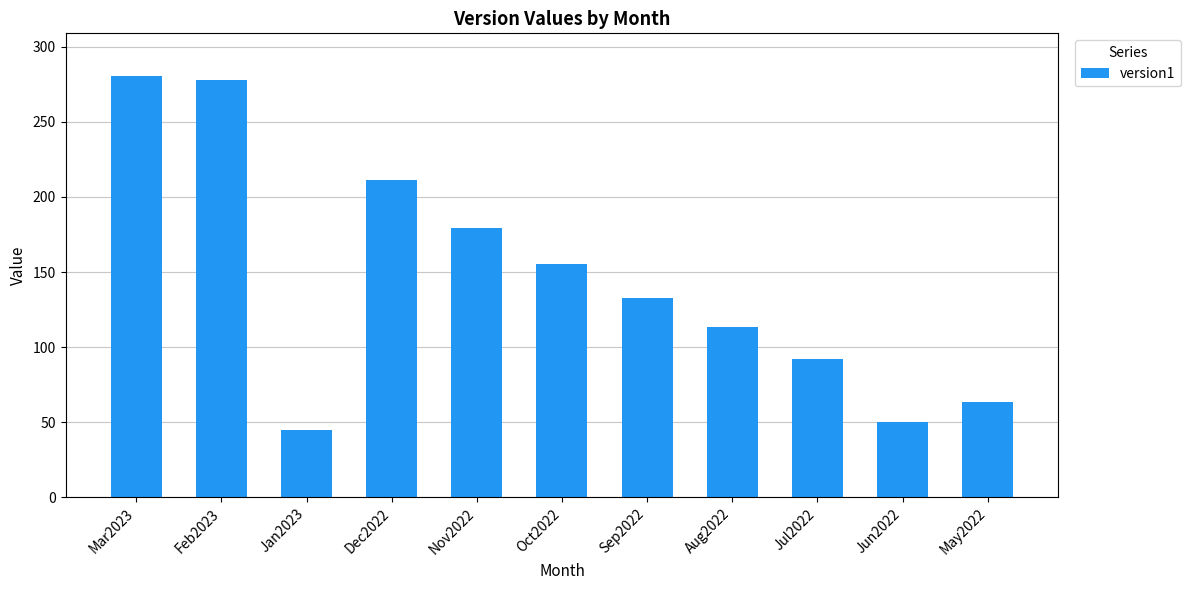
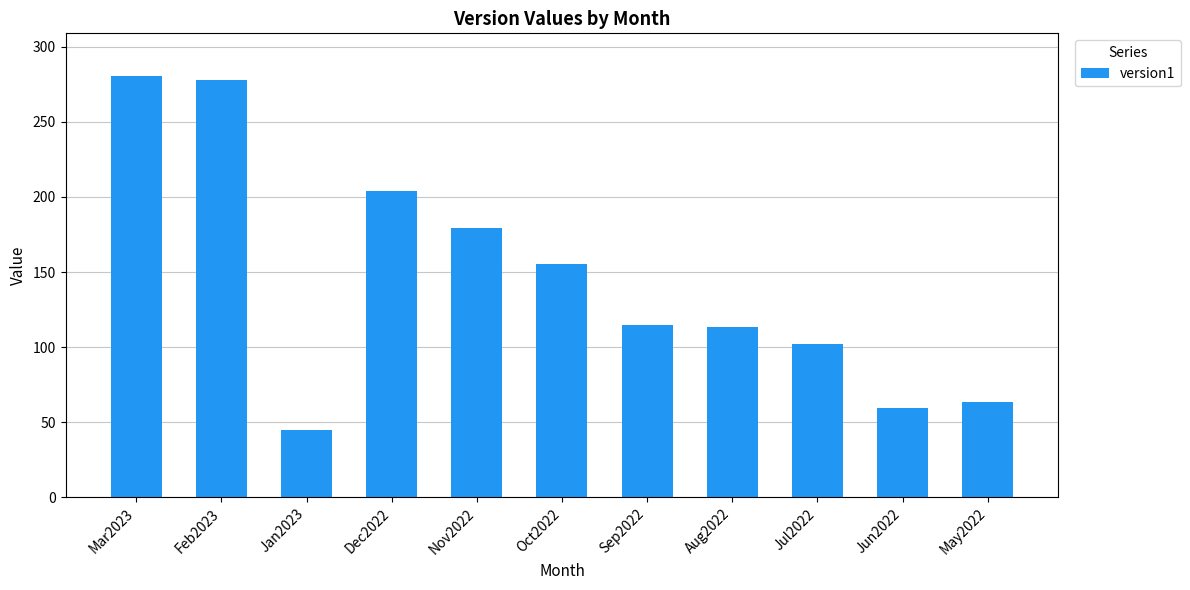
  {
    "Mar2023": 281,
    "Feb2023": 278,
    "Jan2023": 45,
-   "Dec2022": 211,
+   "Dec2022": 204,
    "Nov2022": 179,
    "Oct2022": 155,
-   "Sep2022": 133,
+   "Sep2022": 115,
    "Aug2022": 113,
-   "Jul2022": 92,
-   "Jun2022": 50,
+   "Jul2022": 102,
+   "Jun2022": 60,
    "May2022": 64
  }
